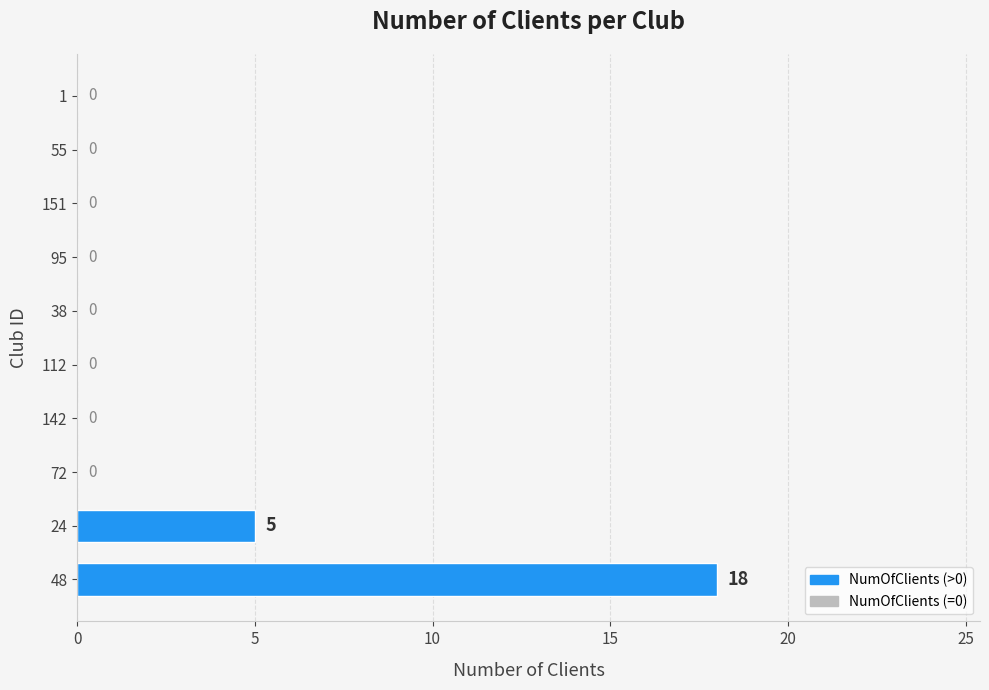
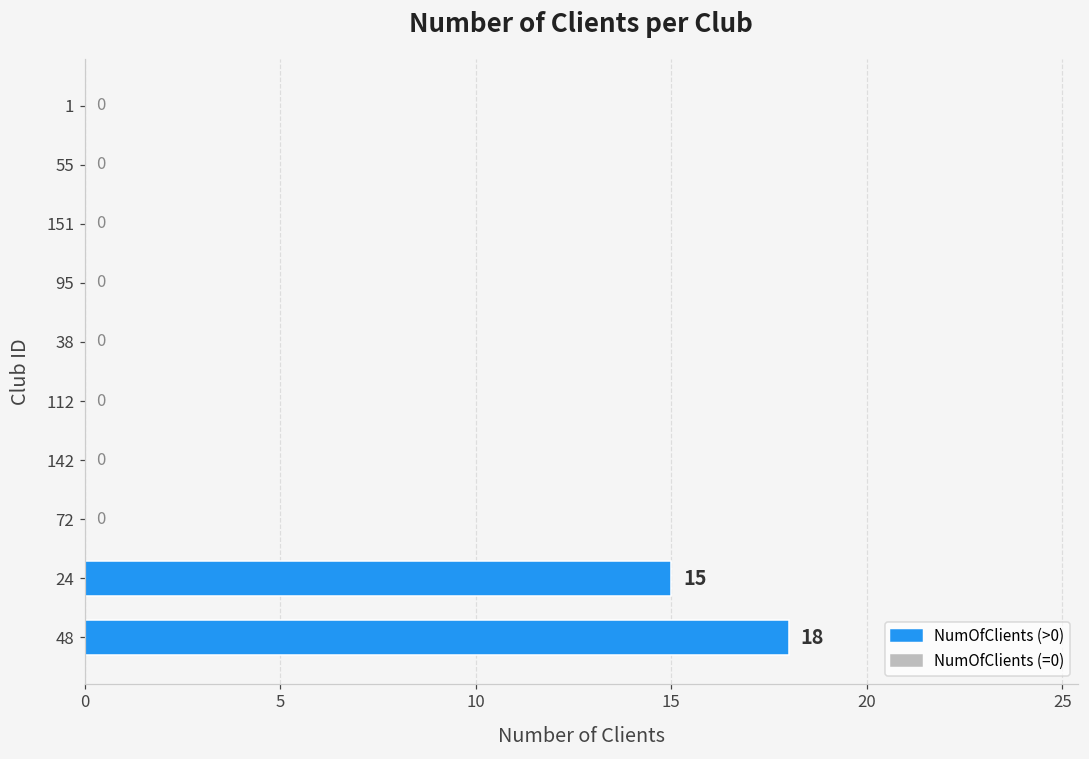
  {
    "1": 0,
    "55": 0,
    "151": 0,
    "95": 0,
    "38": 0,
    "112": 0,
    "142": 0,
    "72": 0,
-   "24": 5,
+   "24": 15,
    "48": 18
  }
